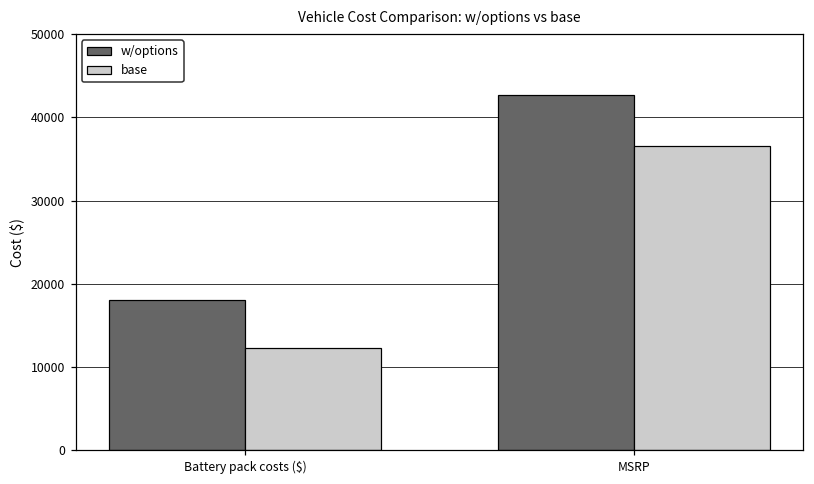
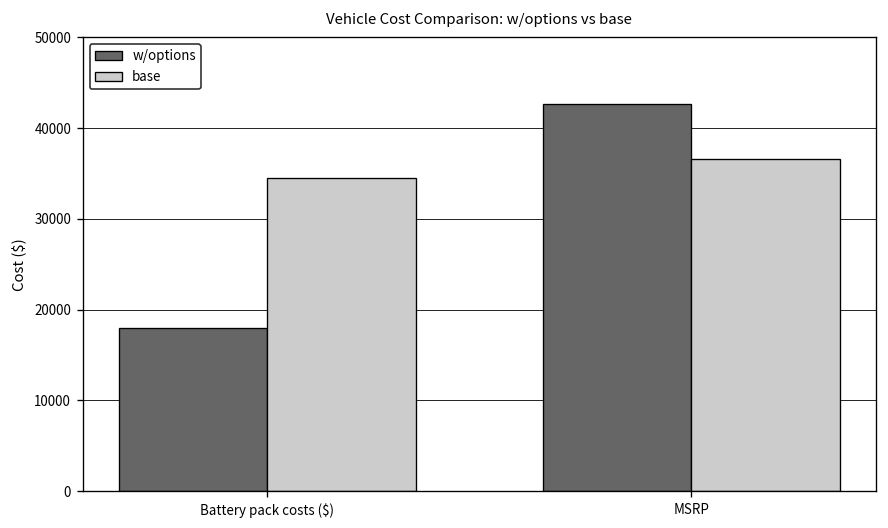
  {
    "w/options": {
      "Battery pack costs ($)": 18000,
      "MSRP": 43000
    },
    "base": {
-     "Battery pack costs ($)": 12000,
+     "Battery pack costs ($)": 34000,
      "MSRP": 37000
    }
  }
